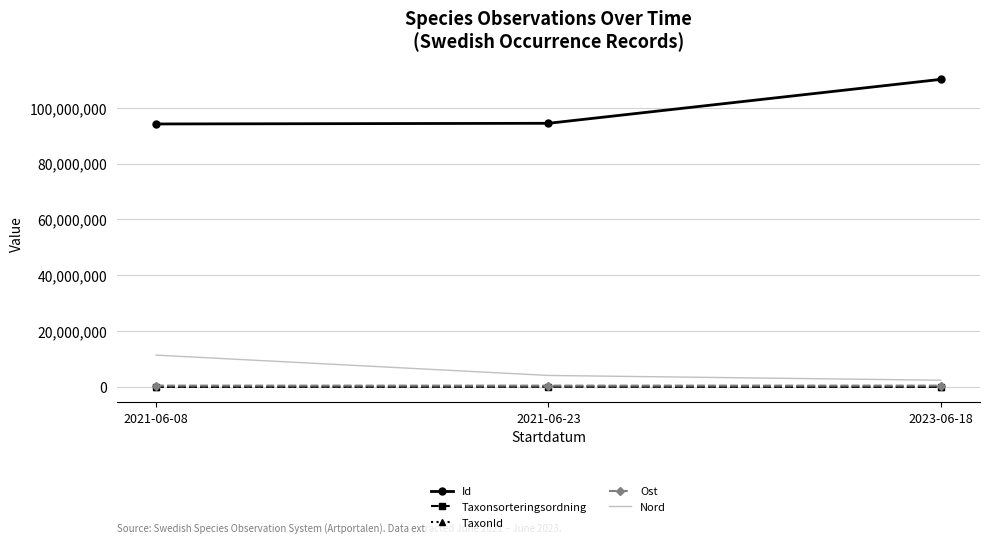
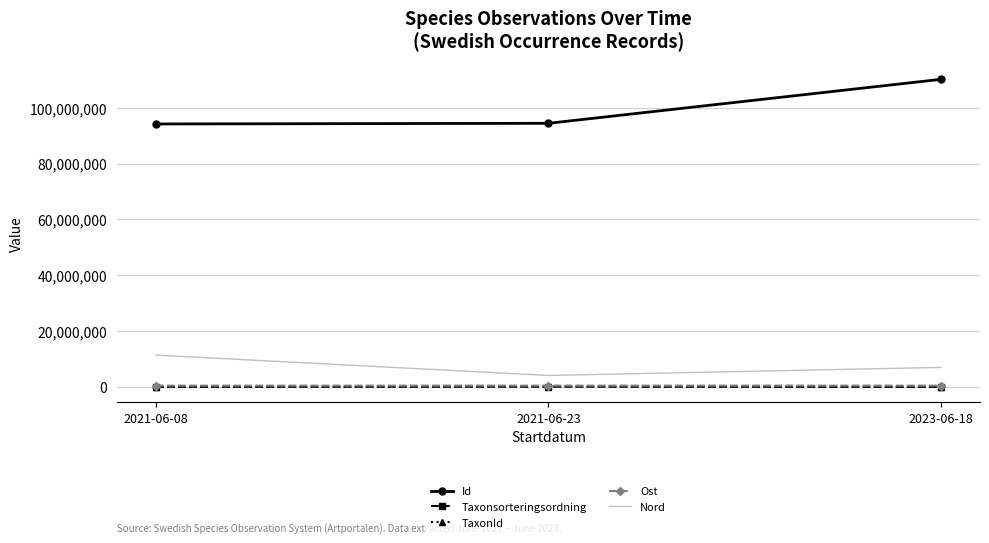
  {
    "Nord": {
      "2021-06-08": "11,000,000",
      "2021-06-23": "4,000,000",
-     "2023-06-18": "2,000,000"
+     "2023-06-18": "7,000,000"
    }
  }
